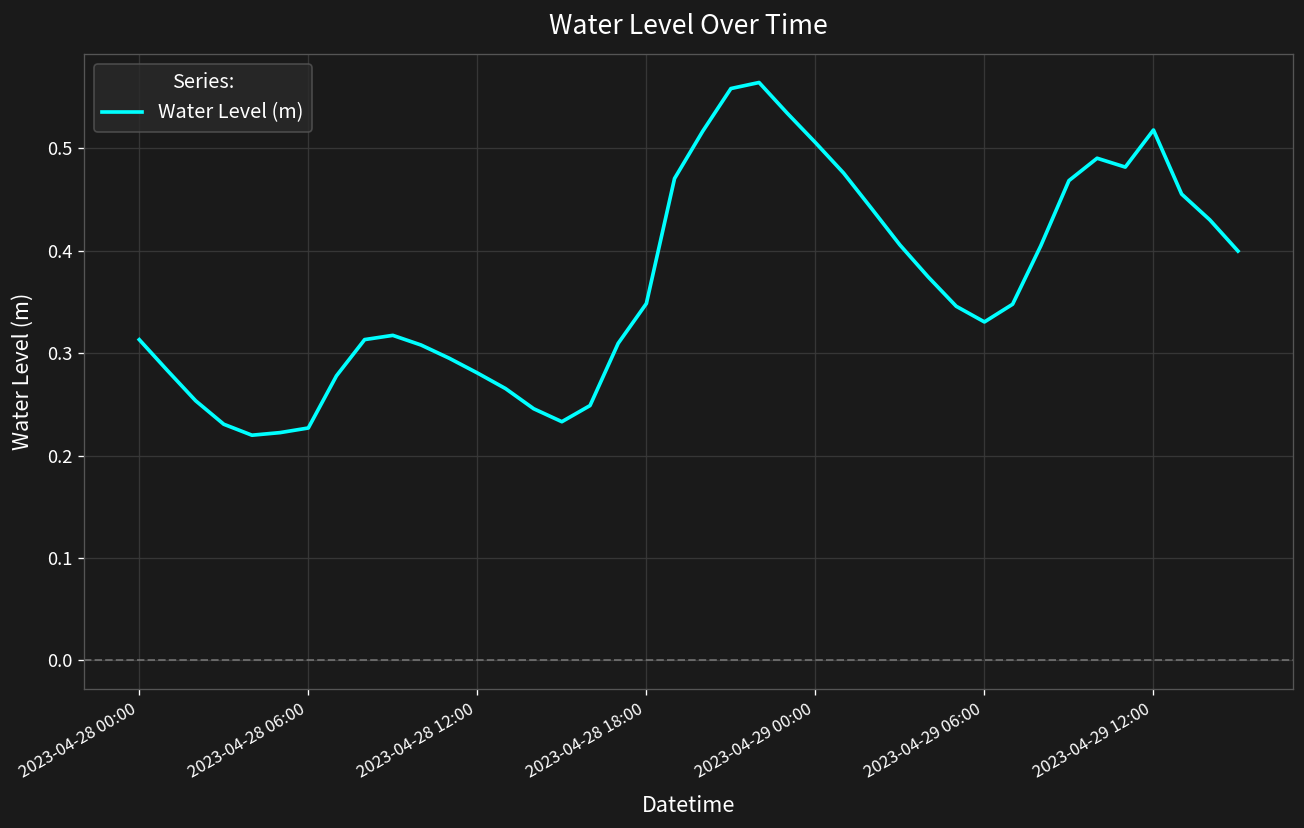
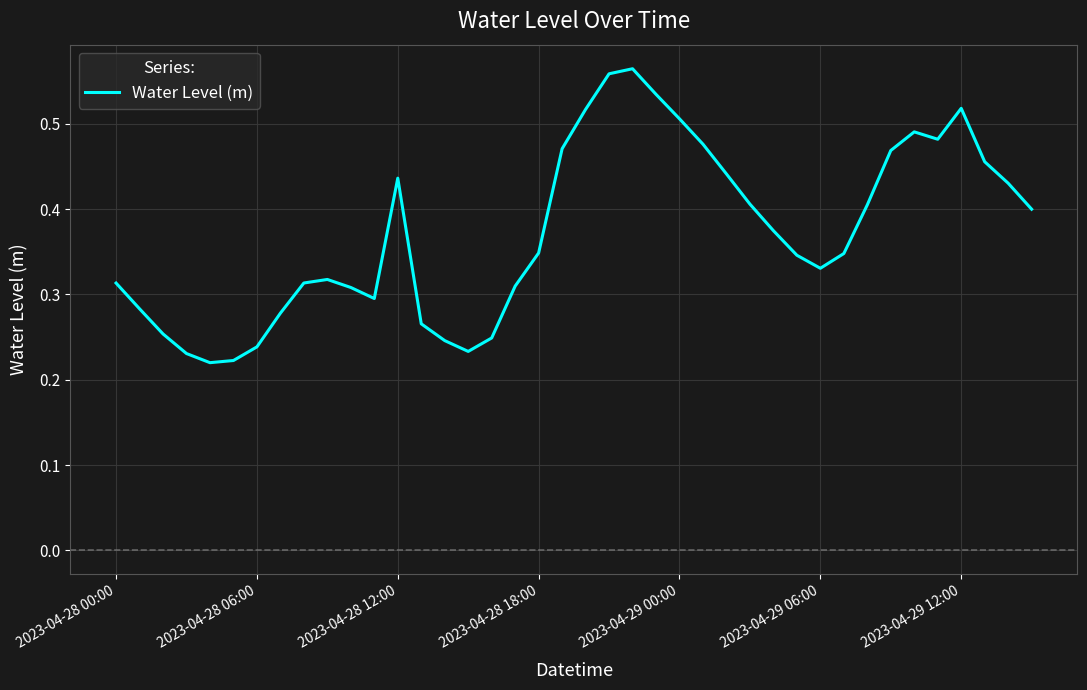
  {
    "2023-04-28 00:00": 0.31,
-   "2023-04-28 06:00": 0.23,
-   "2023-04-28 12:00": 0.28,
+   "2023-04-28 06:00": 0.24,
+   "2023-04-28 12:00": 0.44,
    "2023-04-28 18:00": 0.35,
    "2023-04-29 00:00": 0.51,
    "2023-04-29 06:00": 0.33,
    "2023-04-29 12:00": 0.52
  }
